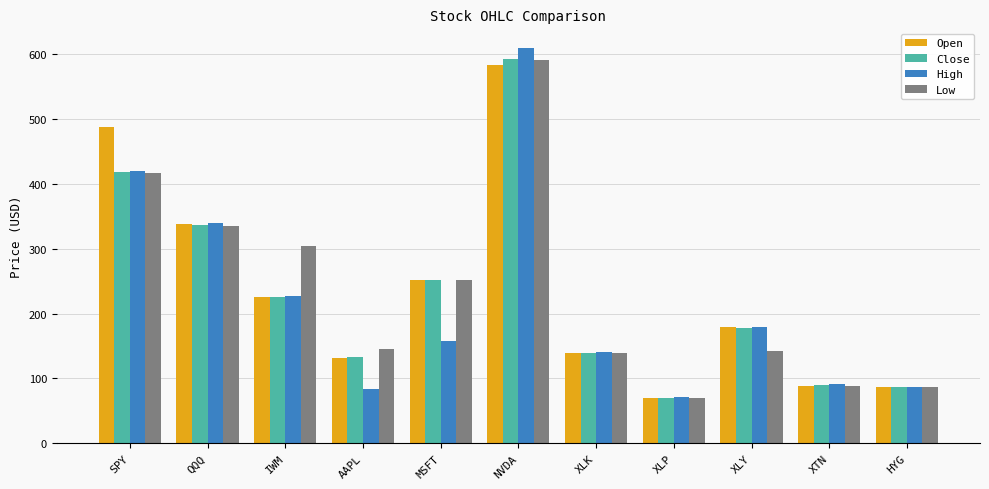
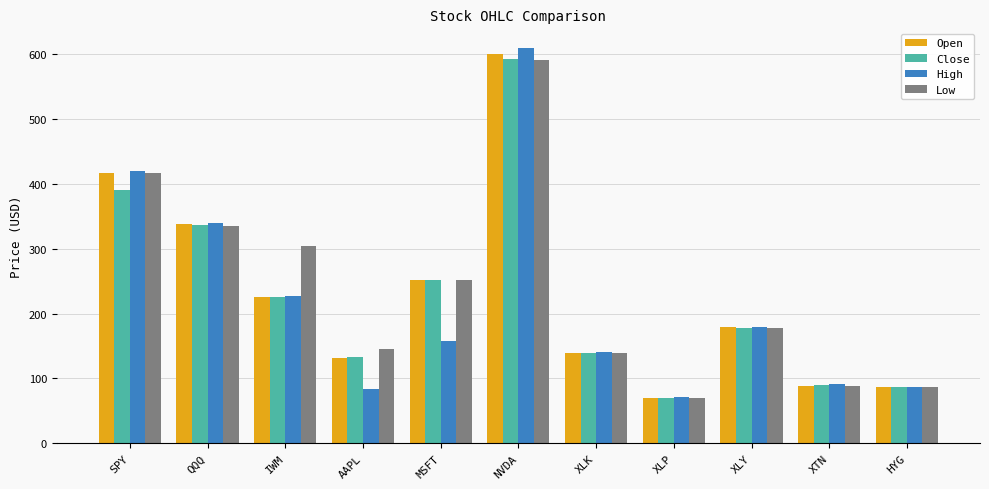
  {
    "Open": {
-     "SPY": 490,
+     "SPY": 420,
      "QQQ": 340,
      "IWM": 220,
      "AAPL": 130,
      "MSFT": 250,
-     "NVDA": 580,
+     "NVDA": 600,
      "XLK": 140,
      "XLP": 70,
      "XLY": 180,
      "XTN": 90,
      "HYG": 90
    },
    "Close": {
-     "SPY": 420,
+     "SPY": 390,
      "QQQ": 340,
      "IWM": 230,
      "AAPL": 130,
      "MSFT": 250,
      "NVDA": 590,
      "XLK": 140,
      "XLP": 70,
      "XLY": 180,
      "XTN": 90,
      "HYG": 90
    },
    "High": {
      "SPY": 420,
      "QQQ": 340,
      "IWM": 230,
      "AAPL": 80,
      "MSFT": 160,
      "NVDA": 610,
      "XLK": 140,
      "XLP": 70,
      "XLY": 180,
      "XTN": 90,
      "HYG": 90
    },
    "Low": {
      "SPY": 420,
      "QQQ": 340,
      "IWM": 300,
      "AAPL": 150,
      "MSFT": 250,
      "NVDA": 590,
      "XLK": 140,
      "XLP": 70,
-     "XLY": 140,
+     "XLY": 180,
      "XTN": 90,
      "HYG": 90
    }
  }
